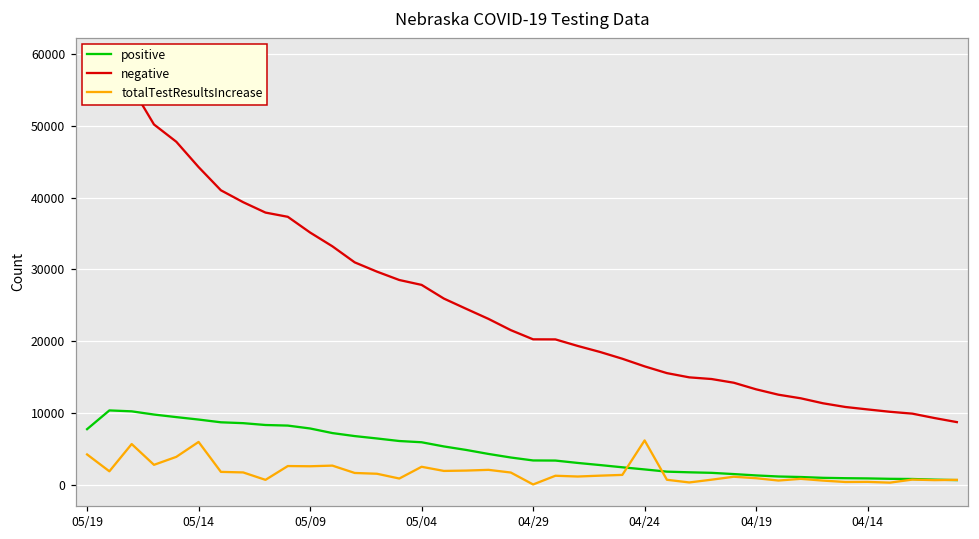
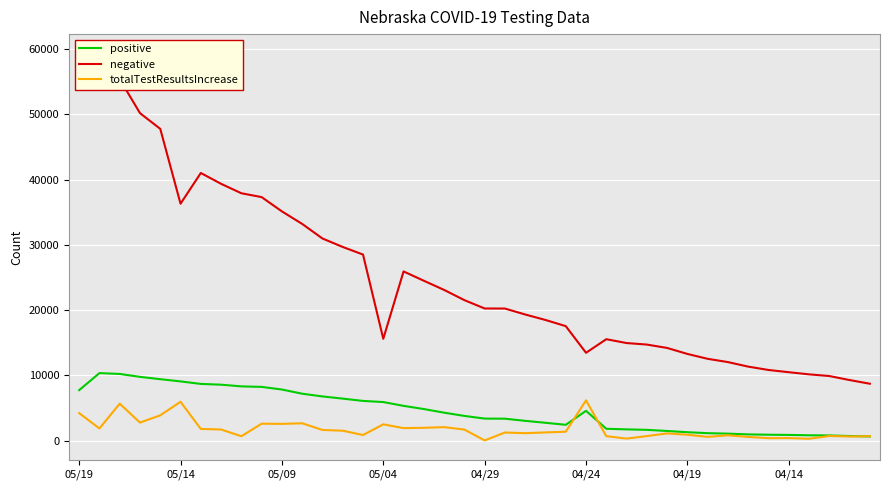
  {
    "positive": {
      "05/19": 8000,
      "05/14": 9000,
      "05/09": 8000,
      "05/04": 6000,
      "04/29": 3000,
-     "04/24": 2000,
+     "04/24": 5000,
      "04/14": 1000
    },
    "negative": {
-     "05/14": 44000,
+     "05/14": 36000,
      "05/09": 35000,
-     "05/04": 28000,
+     "05/04": 16000,
      "04/29": 20000,
-     "04/24": 16000,
+     "04/24": 13000,
      "04/19": 13000,
      "04/14": 10000
    },
    "totalTestResultsIncrease": {
      "05/19": 4000,
      "05/14": 6000,
      "05/09": 3000,
      "05/04": 2000,
      "04/29": 0,
      "04/24": 6000,
      "04/14": 0
    }
  }
